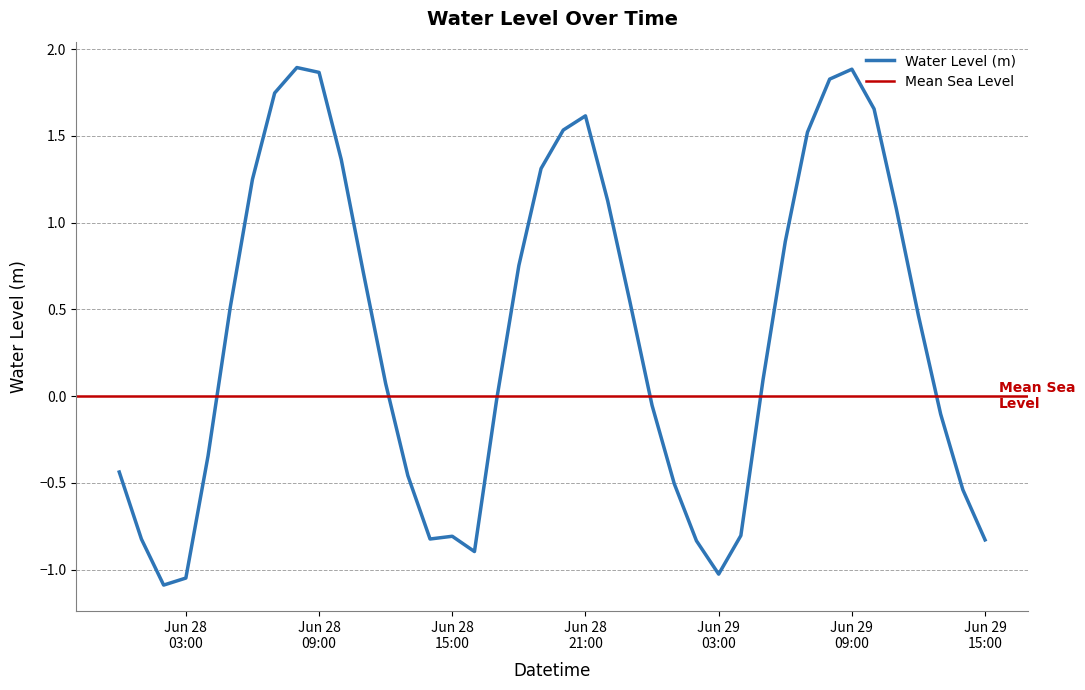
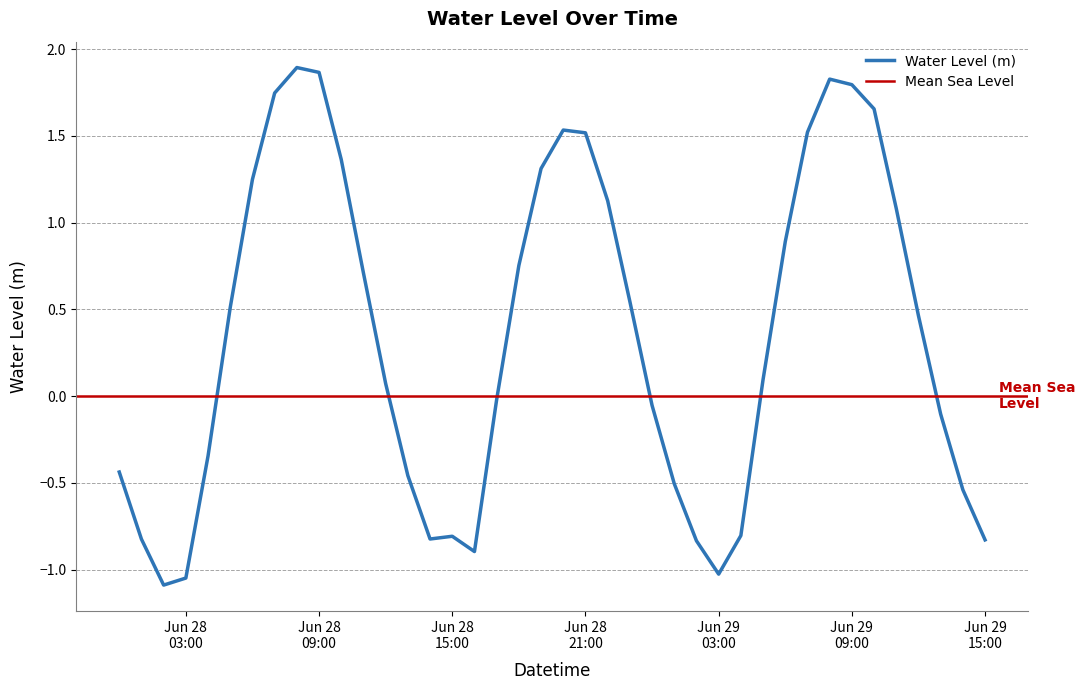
  {
    "Jun 28 03:00": -1.05,
    "Jun 28 09:00": 1.87,
    "Jun 28 15:00": -0.81,
-   "Jun 28 21:00": 1.62,
+   "Jun 28 21:00": 1.52,
    "Jun 29 03:00": -1.03,
-   "Jun 29 09:00": 1.88,
+   "Jun 29 09:00": 1.80,
    "Jun 29 15:00": -0.83
  }
